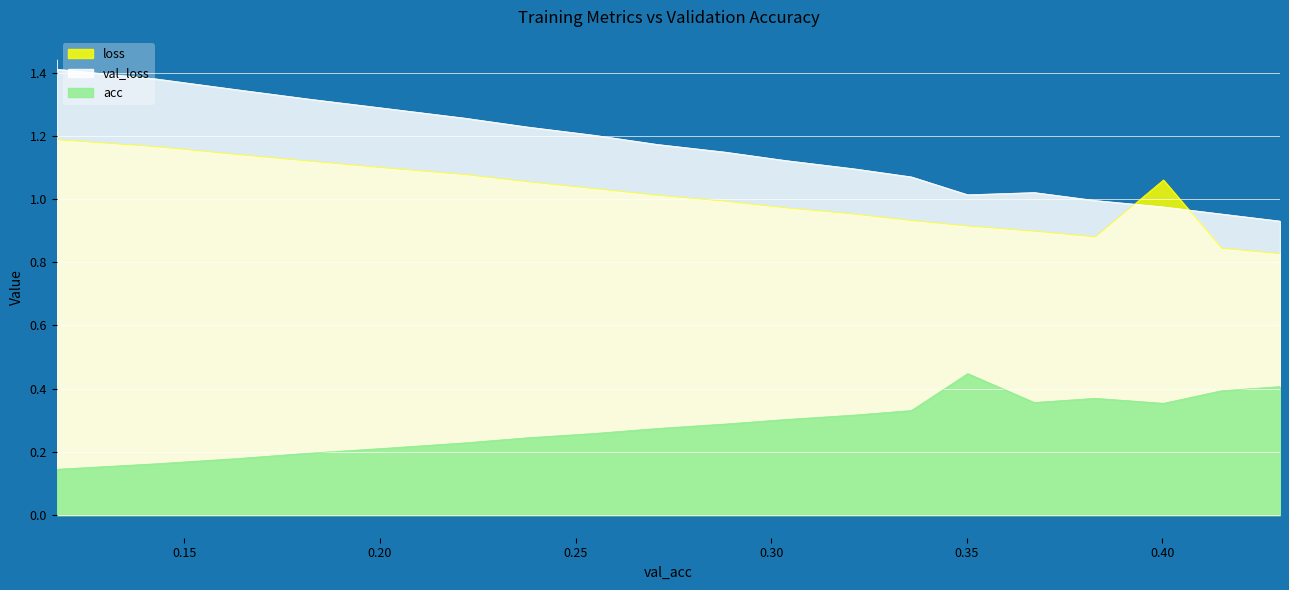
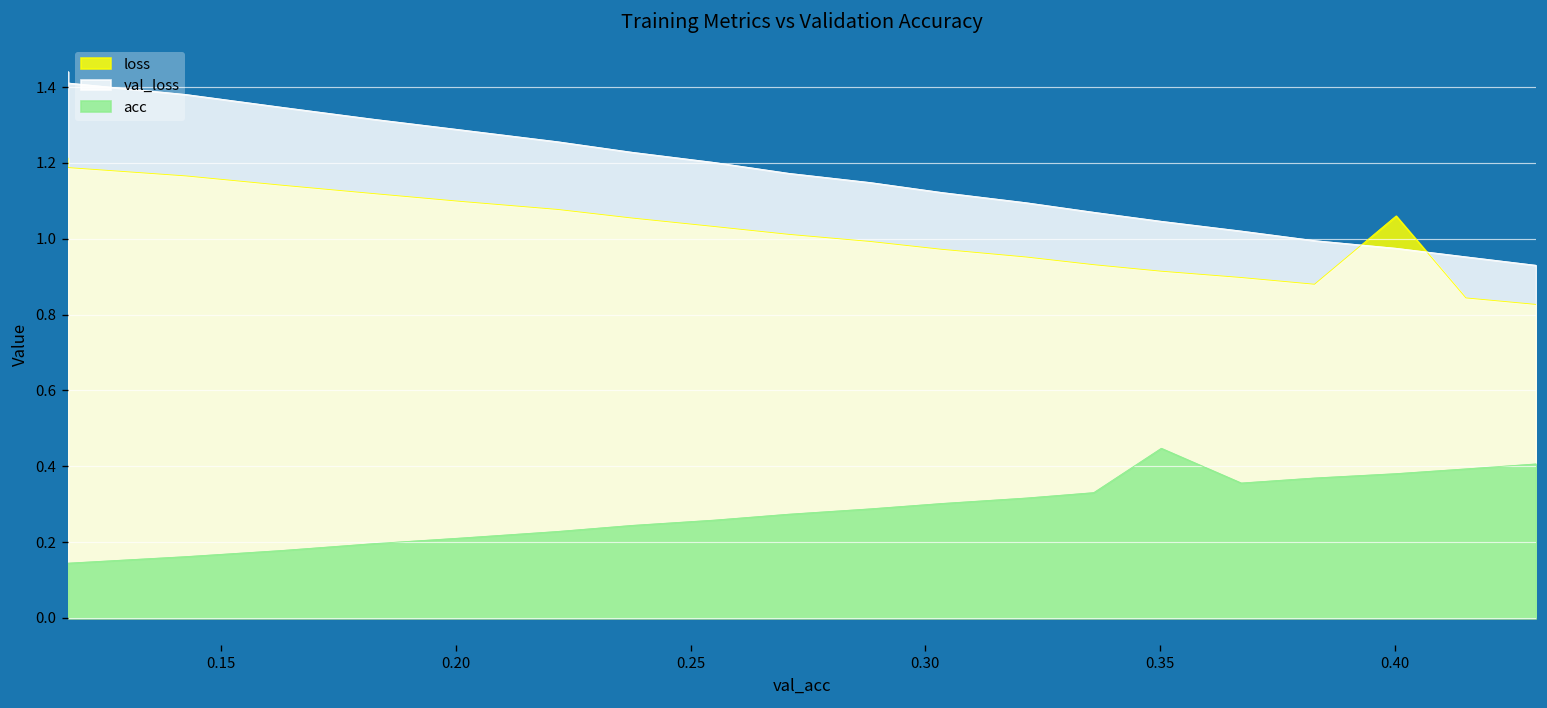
  {
    "loss": {
      "0.35": 0.91,
      "0.40": 1.06
    },
    "val_loss": {
-     "0.35": 1.01,
+     "0.35": 1.05,
      "0.40": 0.97
    },
    "acc": {
      "0.35": 0.45,
-     "0.40": 0.35
+     "0.40": 0.38
    }
  }
